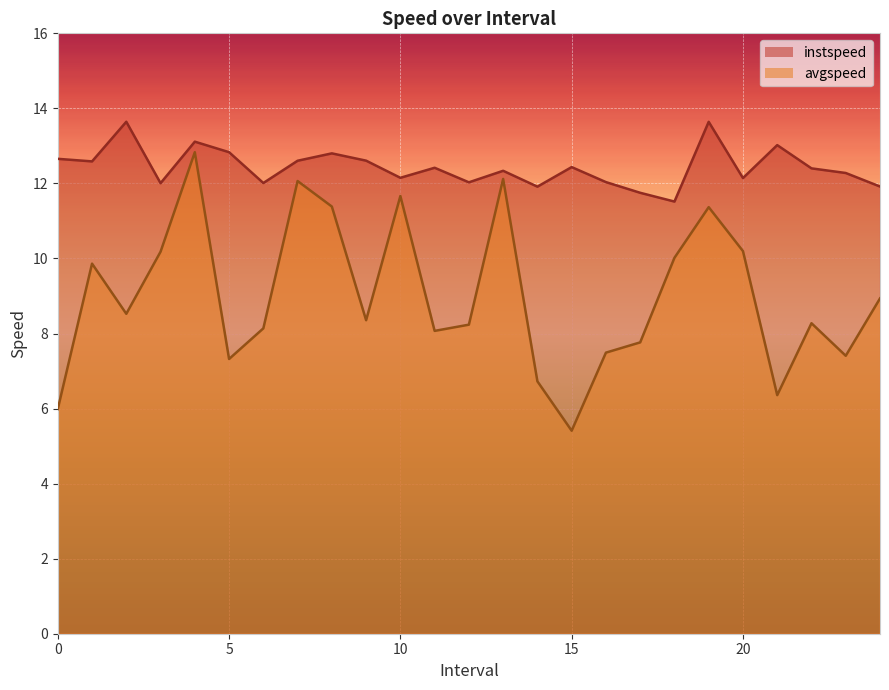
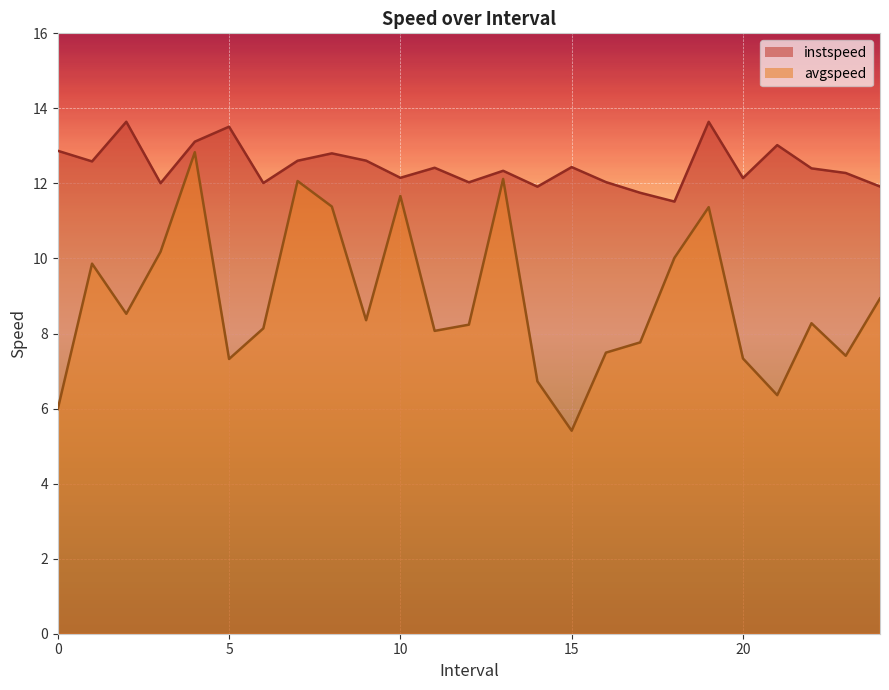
  {
    "instspeed": {
-     "0": 12.7,
-     "5": 12.8,
+     "0": 12.9,
+     "5": 13.5,
      "10": 12.2,
      "15": 12.4,
      "20": 12.1
    },
    "avgspeed": {
      "0": 6.0,
      "5": 7.3,
      "10": 11.7,
      "15": 5.4,
-     "20": 10.2
+     "20": 7.3
    }
  }
